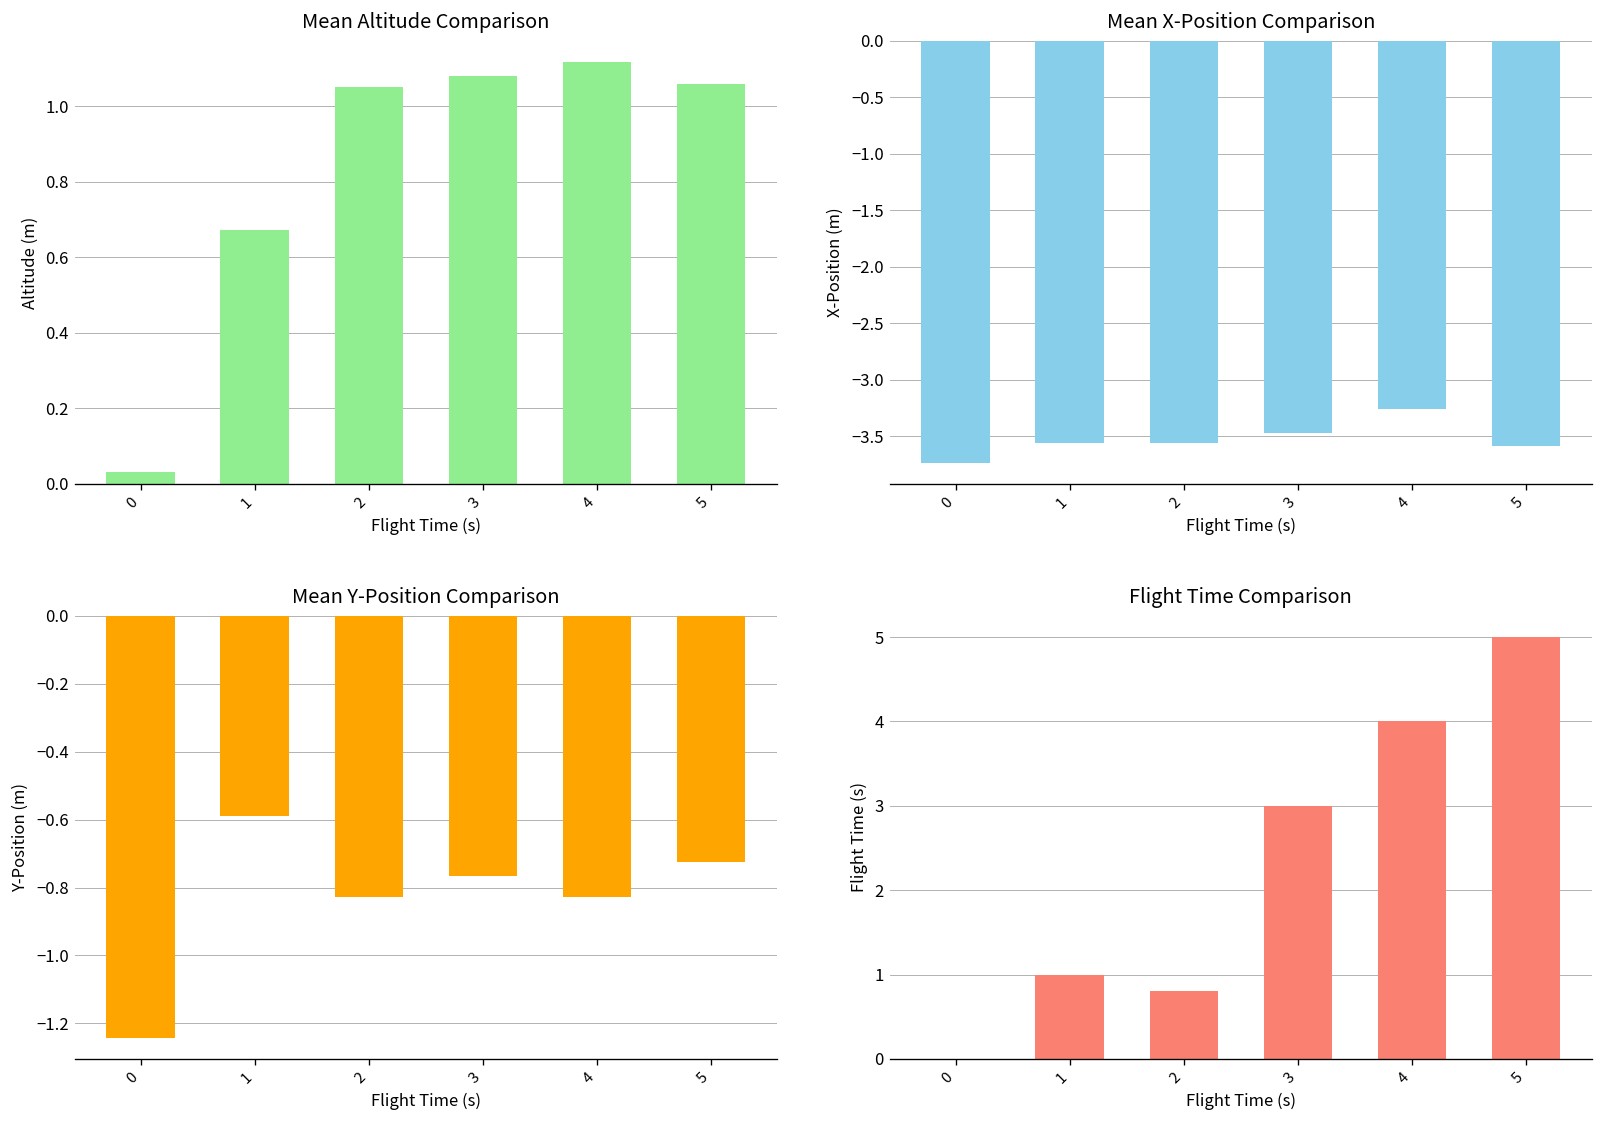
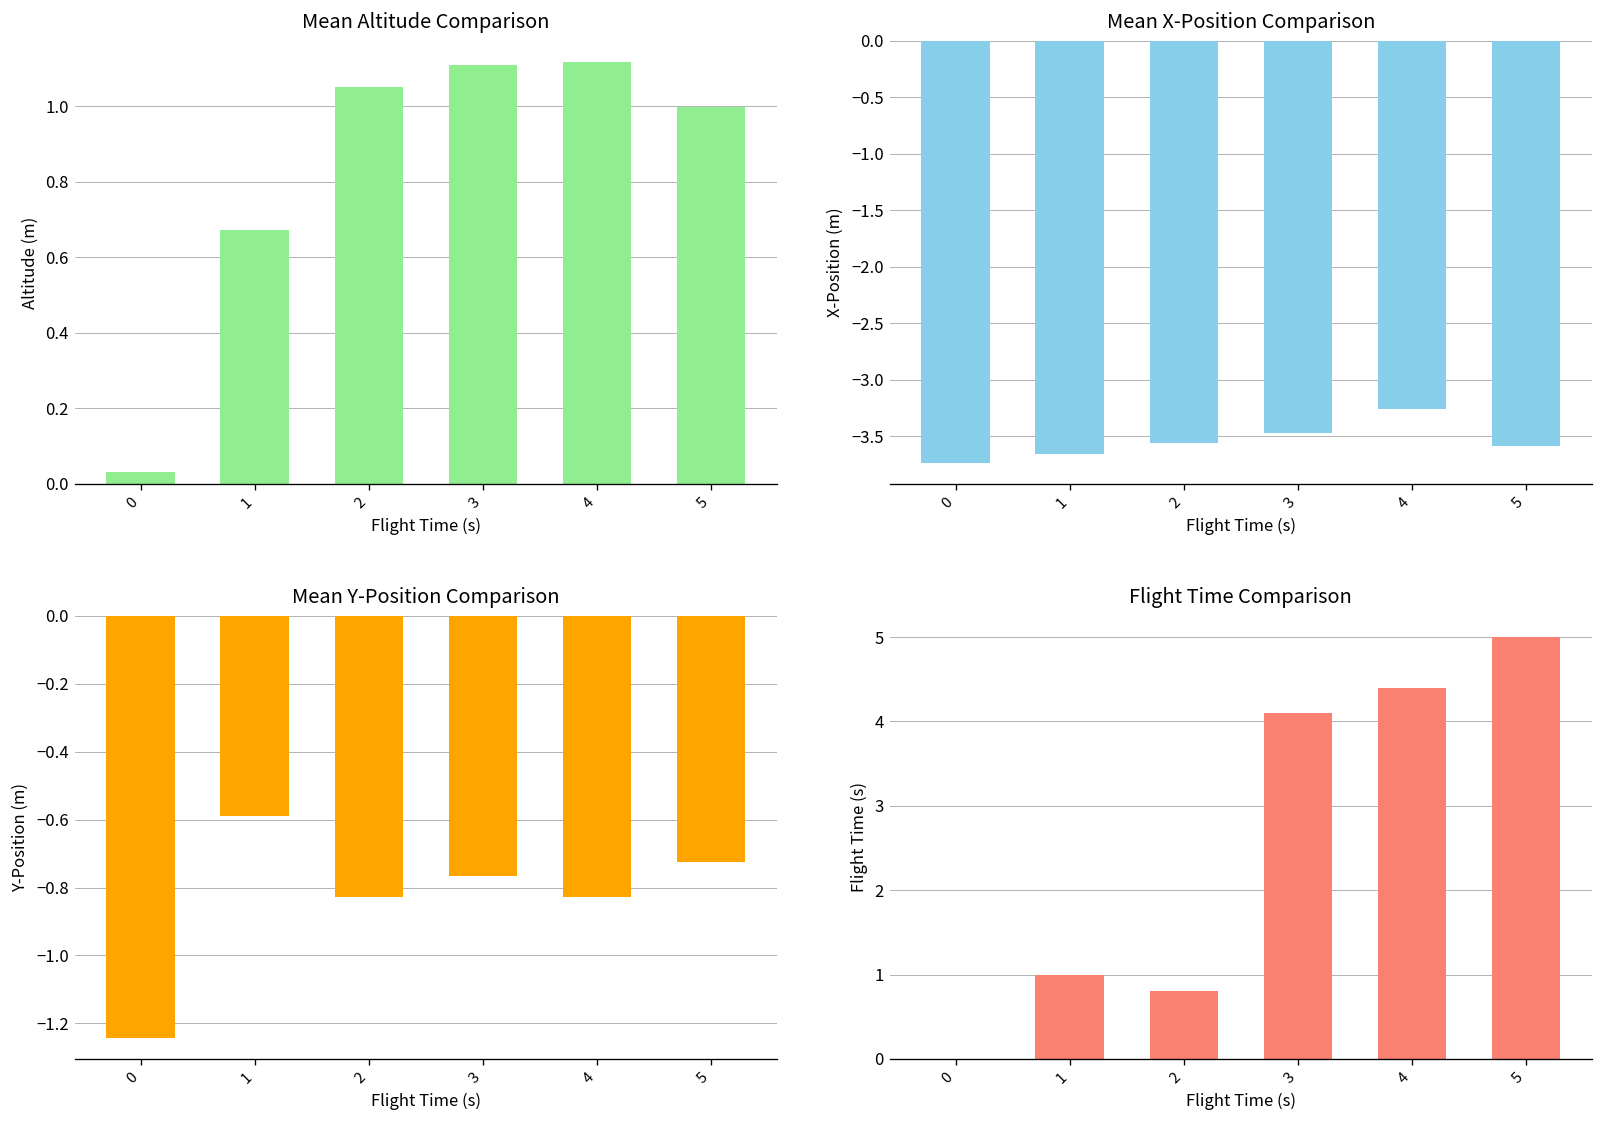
  {
    "Mean Altitude Comparison": {
      "0": 0.03,
      "1": 0.67,
      "2": 1.05,
-     "3": 1.08,
+     "3": 1.11,
      "4": 1.12,
-     "5": 1.06
+     "5": 1.00
    },
    "Mean X-Position Comparison": {
      "0": -3.7,
-     "1": -3.6,
+     "1": -3.7,
      "2": -3.6,
      "3": -3.5,
      "4": -3.3,
      "5": -3.6
    },
    "Mean Y-Position Comparison": {
      "0": -1.24,
      "1": -0.59,
      "2": -0.83,
      "3": -0.76,
      "4": -0.83,
      "5": -0.73
    },
    "Flight Time Comparison": {
      "0": 0.0,
      "1": 1.0,
      "2": 0.8,
-     "3": 3.0,
-     "4": 4.0,
+     "3": 4.1,
+     "4": 4.4,
      "5": 5.0
    }
  }
